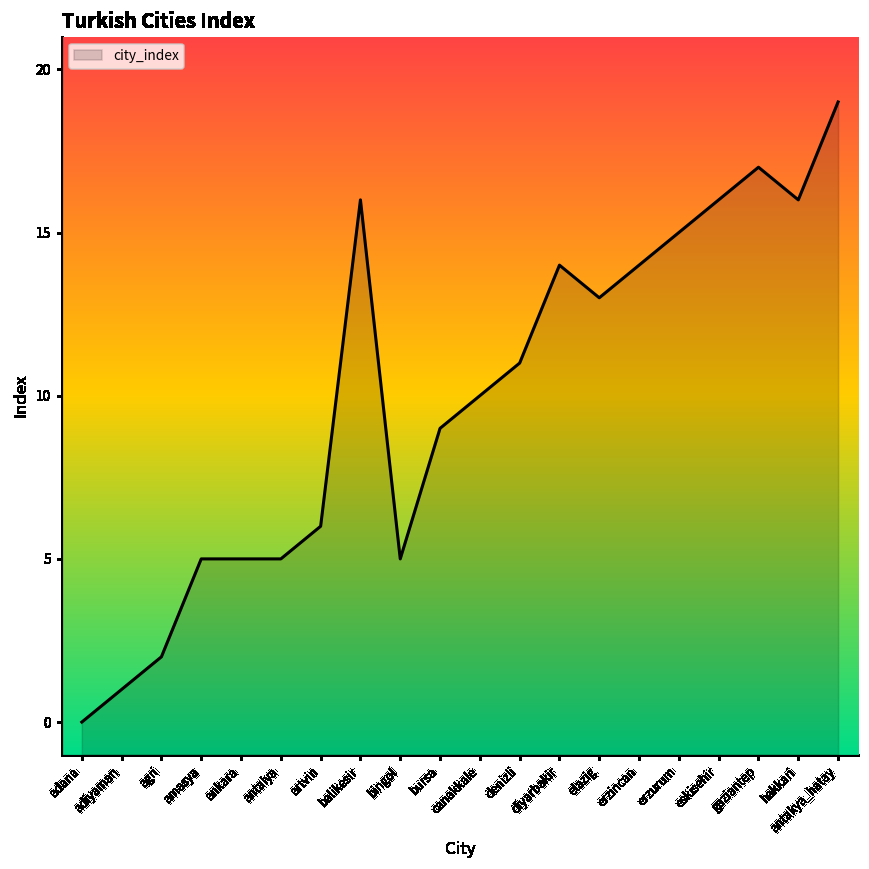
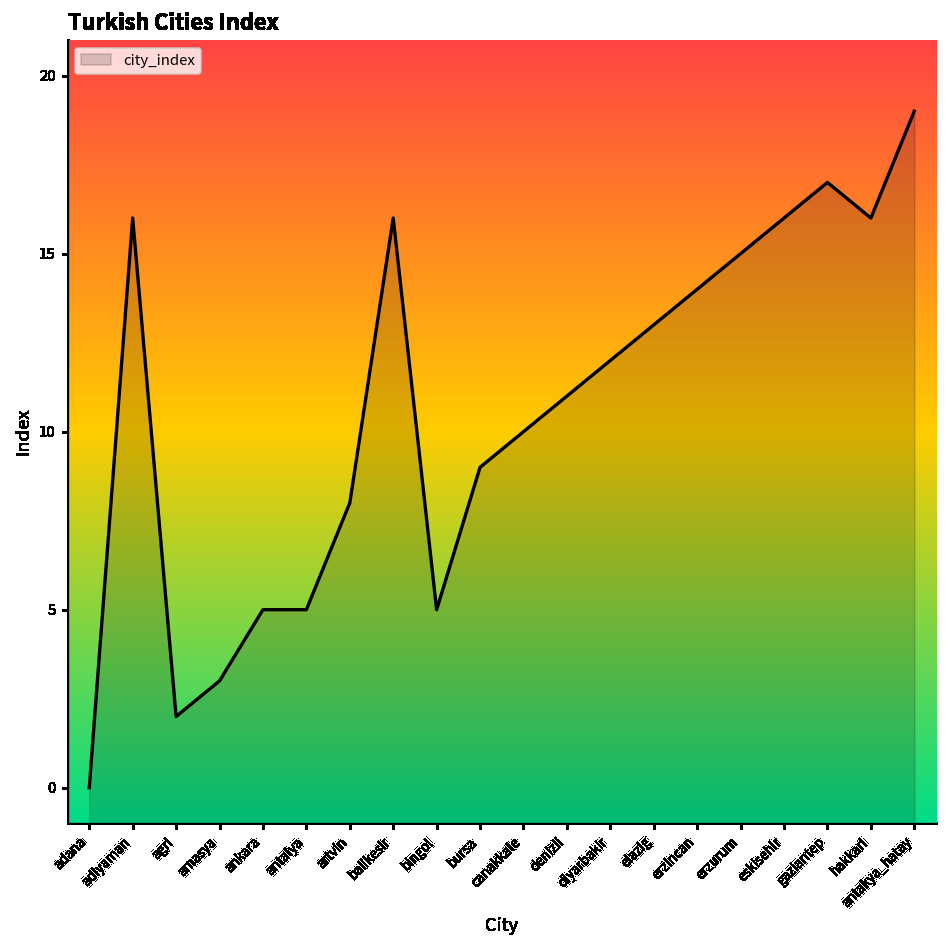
  {
    "adana": 0,
-   "adiyaman": 1,
+   "adiyaman": 16,
    "agri": 2,
-   "amasya": 5,
+   "amasya": 3,
    "ankara": 5,
    "antalya": 5,
-   "artvin": 6,
+   "artvin": 8,
    "balikesir": 16,
    "bingol": 5,
    "bursa": 9,
    "canakkale": 10,
    "denizli": 11,
-   "diyarbakir": 14,
+   "diyarbakir": 12,
    "elazig": 13,
    "erzincan": 14,
    "erzurum": 15,
    "eskisehir": 16,
    "gaziantep": 17,
    "hakkari": 16,
    "antakya_hatay": 19
  }
